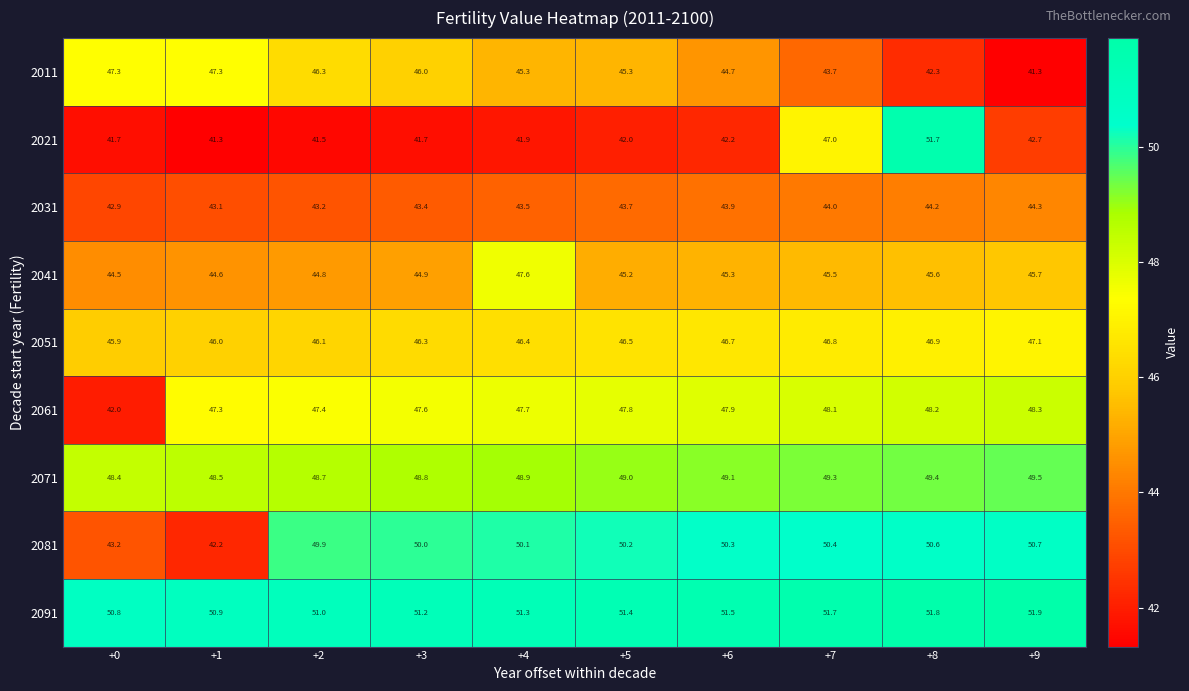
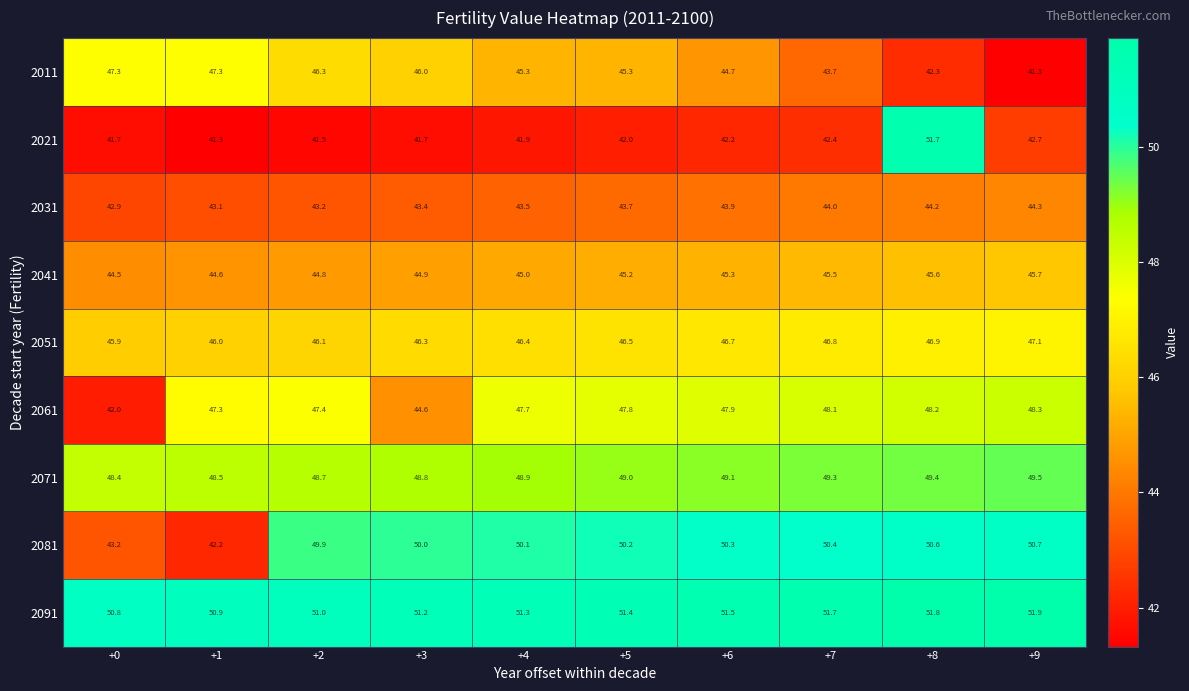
  {
    "2011": {
      "+0": 47.3,
      "+1": 47.3,
      "+2": 46.3,
      "+3": 46.0,
      "+4": 45.3,
      "+5": 45.3,
      "+6": 44.7,
      "+7": 43.7,
      "+8": 42.3,
      "+9": 41.3
    },
    "2021": {
      "+0": 41.7,
      "+1": 41.3,
      "+2": 41.5,
      "+3": 41.7,
      "+4": 41.9,
      "+5": 42.0,
      "+6": 42.2,
-     "+7": 47.0,
+     "+7": 42.4,
      "+8": 51.7,
      "+9": 42.7
    },
    "2031": {
      "+0": 42.9,
      "+1": 43.1,
      "+2": 43.2,
      "+3": 43.4,
      "+4": 43.5,
      "+5": 43.7,
      "+6": 43.9,
      "+7": 44.0,
      "+8": 44.2,
      "+9": 44.3
    },
    "2041": {
      "+0": 44.5,
      "+1": 44.6,
      "+2": 44.8,
      "+3": 44.9,
-     "+4": 47.6,
+     "+4": 45.0,
      "+5": 45.2,
      "+6": 45.3,
      "+7": 45.5,
      "+8": 45.6,
      "+9": 45.7
    },
    "2051": {
      "+0": 45.9,
      "+1": 46.0,
      "+2": 46.1,
      "+3": 46.3,
      "+4": 46.4,
      "+5": 46.5,
      "+6": 46.7,
      "+7": 46.8,
      "+8": 46.9,
      "+9": 47.1
    },
    "2061": {
      "+0": 42.0,
      "+1": 47.3,
      "+2": 47.4,
-     "+3": 47.6,
+     "+3": 44.6,
      "+4": 47.7,
      "+5": 47.8,
      "+6": 47.9,
      "+7": 48.1,
      "+8": 48.2,
      "+9": 48.3
    },
    "2071": {
      "+0": 48.4,
      "+1": 48.5,
      "+2": 48.7,
      "+3": 48.8,
      "+4": 48.9,
      "+5": 49.0,
      "+6": 49.1,
      "+7": 49.3,
      "+8": 49.4,
      "+9": 49.5
    },
    "2081": {
      "+0": 43.2,
      "+1": 42.2,
      "+2": 49.9,
      "+3": 50.0,
      "+4": 50.1,
      "+5": 50.2,
      "+6": 50.3,
      "+7": 50.4,
      "+8": 50.6,
      "+9": 50.7
    },
    "2091": {
      "+0": 50.8,
      "+1": 50.9,
      "+2": 51.0,
      "+3": 51.2,
      "+4": 51.3,
      "+5": 51.4,
      "+6": 51.5,
      "+7": 51.7,
      "+8": 51.8,
      "+9": 51.9
    }
  }
